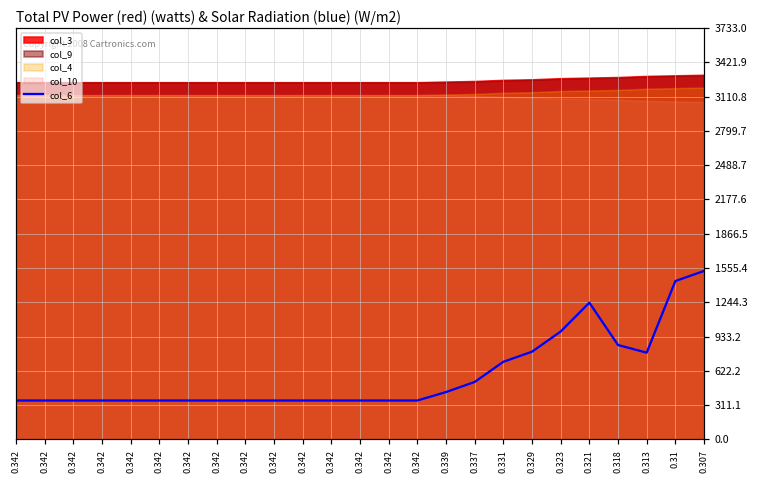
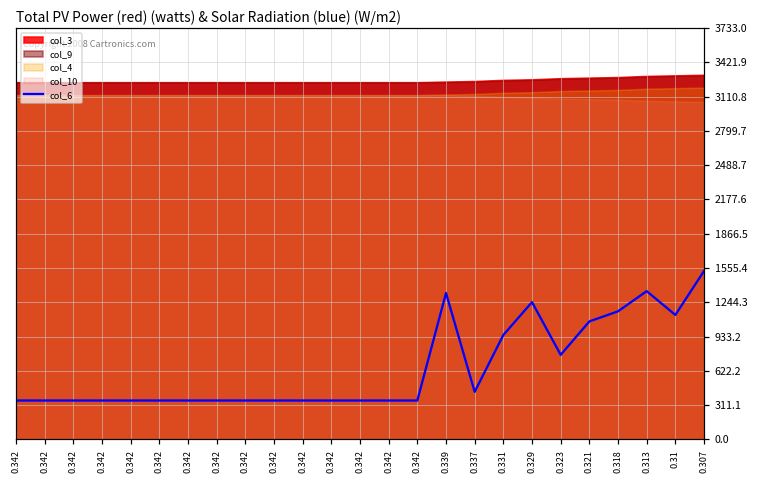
  {
    "col_6": {
-     "0.339": 430,
-     "0.337": 520,
-     "0.331": 700,
-     "0.329": 800,
-     "0.323": 980,
-     "0.321": 1240,
-     "0.318": 860,
-     "0.313": 790,
-     "0.31": 1440,
+     "0.339": 1330,
+     "0.337": 430,
+     "0.331": 950,
+     "0.329": 1250,
+     "0.323": 770,
+     "0.321": 1070,
+     "0.318": 1160,
+     "0.313": 1350,
+     "0.31": 1130,
      "0.307": 1530
    },
    "col_4": {
      "0.331": 3150,
      "0.329": 3150,
      "0.323": 3160,
      "0.321": 3170,
      "0.318": 3170,
      "0.313": 3180,
      "0.31": 3190,
      "0.307": 3190
    },
    "col_10": {
      "0.331": 3110,
      "0.329": 3100,
      "0.323": 3090,
      "0.321": 3090,
      "0.318": 3080,
      "0.313": 3070,
      "0.31": 3070,
      "0.307": 3060
    }
  }
